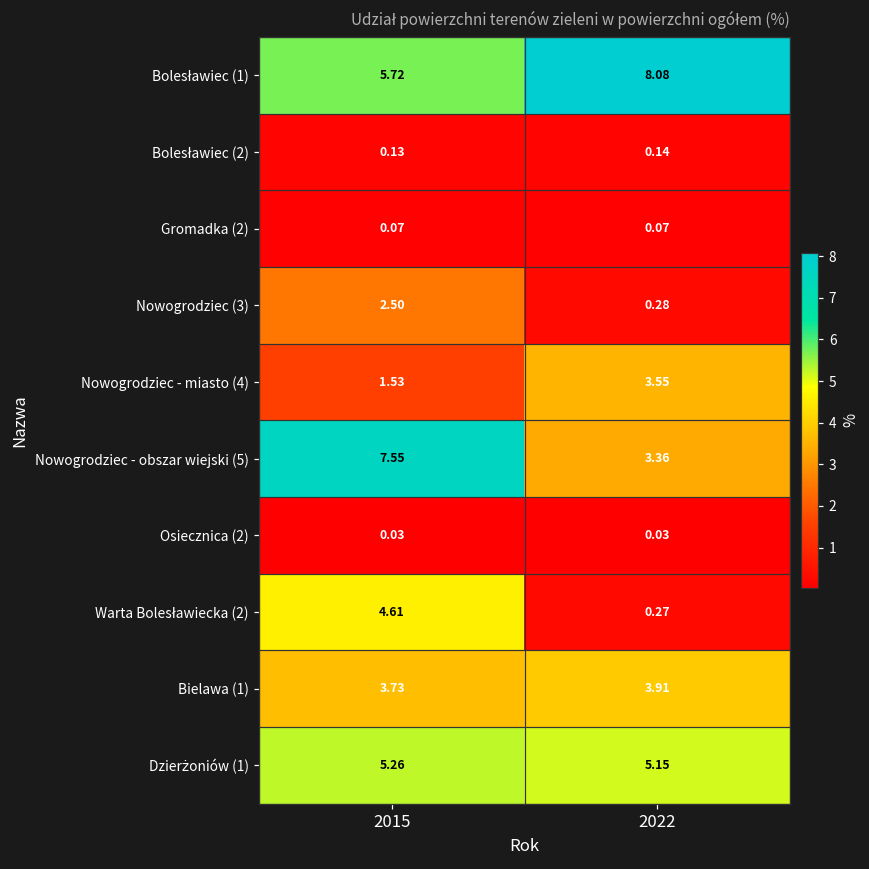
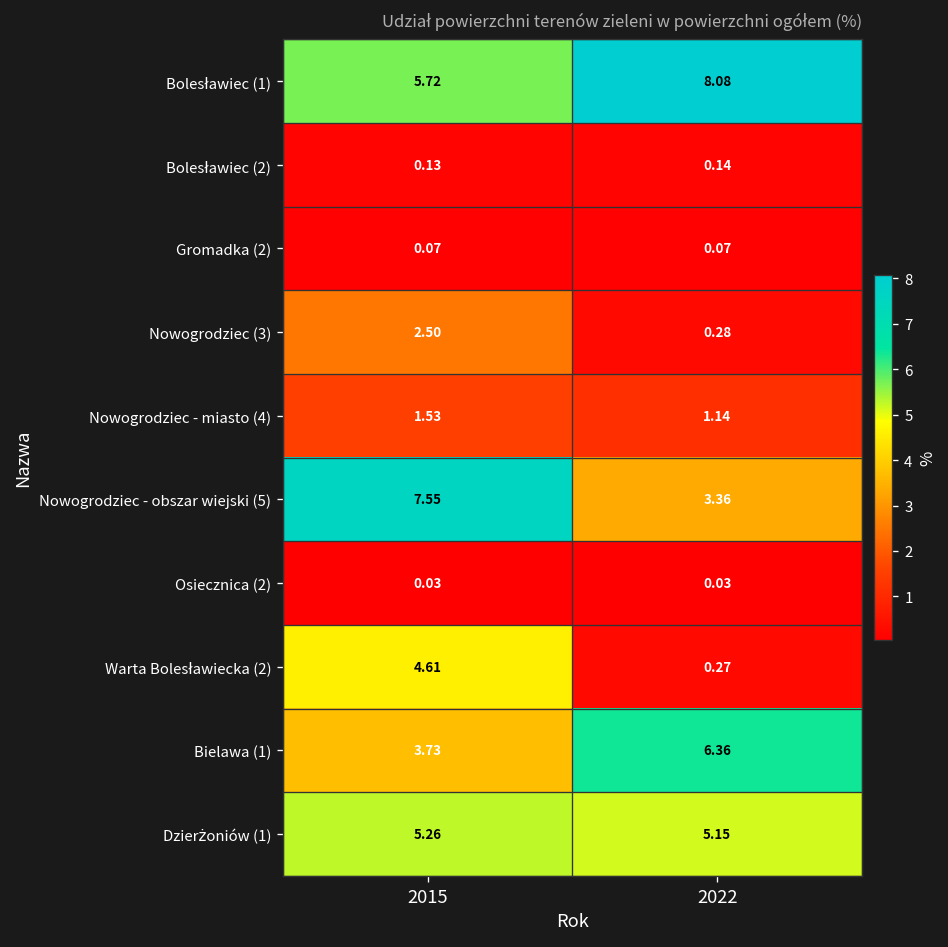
  {
    "Bolesławiec (1)": {
      "2015": 5.72,
      "2022": 8.08
    },
    "Bolesławiec (2)": {
      "2015": 0.13,
      "2022": 0.14
    },
    "Gromadka (2)": {
      "2015": 0.07,
      "2022": 0.07
    },
    "Nowogrodziec (3)": {
      "2015": 2.50,
      "2022": 0.28
    },
    "Nowogrodziec - miasto (4)": {
      "2015": 1.53,
-     "2022": 3.55
+     "2022": 1.14
    },
    "Nowogrodziec - obszar wiejski (5)": {
      "2015": 7.55,
      "2022": 3.36
    },
    "Osiecznica (2)": {
      "2015": 0.03,
      "2022": 0.03
    },
    "Warta Bolesławiecka (2)": {
      "2015": 4.61,
      "2022": 0.27
    },
    "Bielawa (1)": {
      "2015": 3.73,
-     "2022": 3.91
+     "2022": 6.36
    },
    "Dzierżoniów (1)": {
      "2015": 5.26,
      "2022": 5.15
    }
  }
